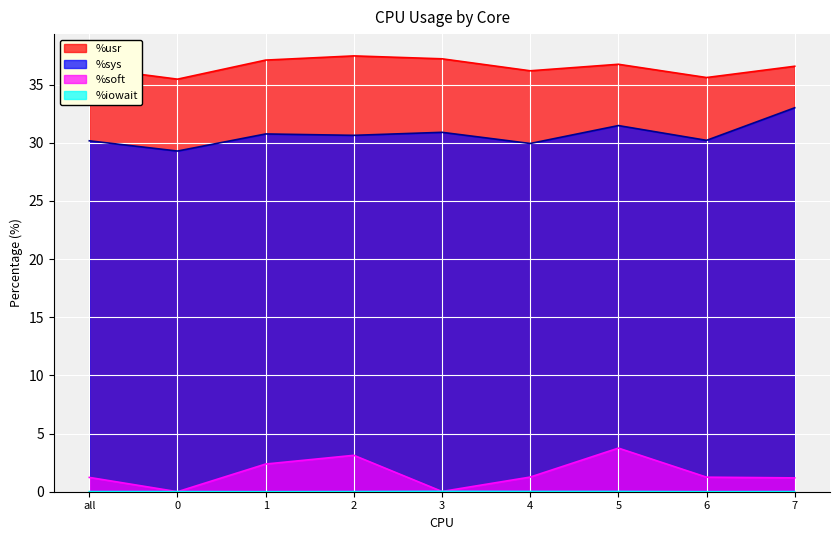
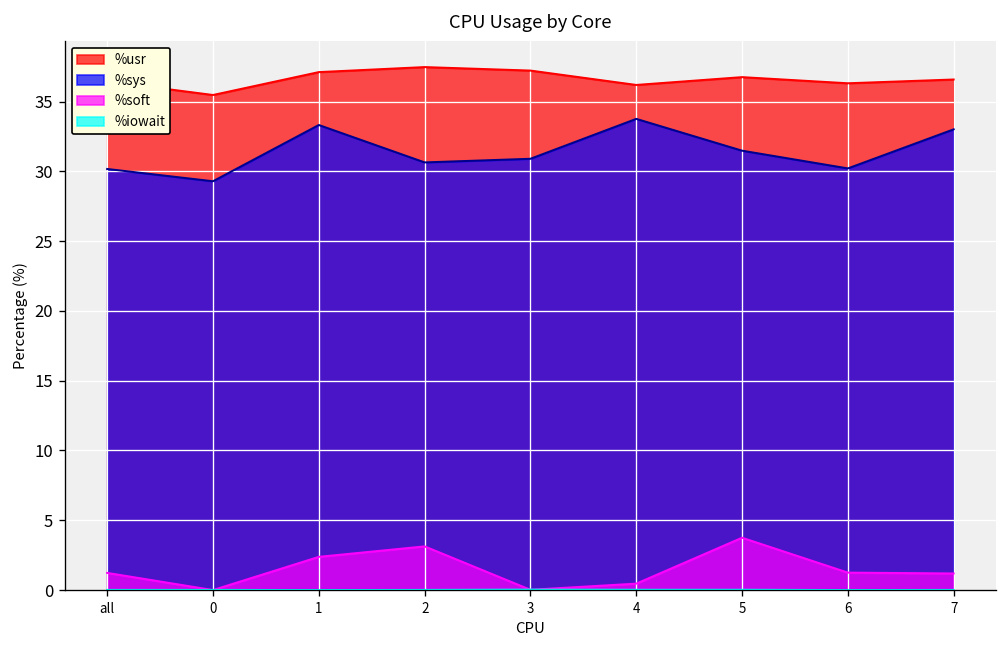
  {
    "%usr": {
      "0": 35.5,
      "1": 37.1,
      "2": 37.5,
      "3": 37.2,
      "4": 36.2,
      "5": 36.8,
-     "6": 35.6,
+     "6": 36.3,
      "7": 36.6
    },
    "%sys": {
      "all": 30.2,
      "0": 29.3,
-     "1": 30.8,
+     "1": 33.3,
      "2": 30.6,
      "3": 30.9,
-     "4": 29.9,
+     "4": 33.8,
      "5": 31.5,
      "6": 30.2,
      "7": 33.0
    },
    "%soft": {
      "all": 1.2,
      "1": 2.4,
      "2": 3.1,
-     "4": 1.3,
+     "4": 0.5,
      "5": 3.8,
      "6": 1.3,
      "7": 1.2
    },
    "%iowait": {
      "all": 0.0,
      "1": 0.0,
      "2": 0.0,
      "4": 0.0,
      "5": 0.0,
      "6": 0.0,
      "7": 0.0
    }
  }
